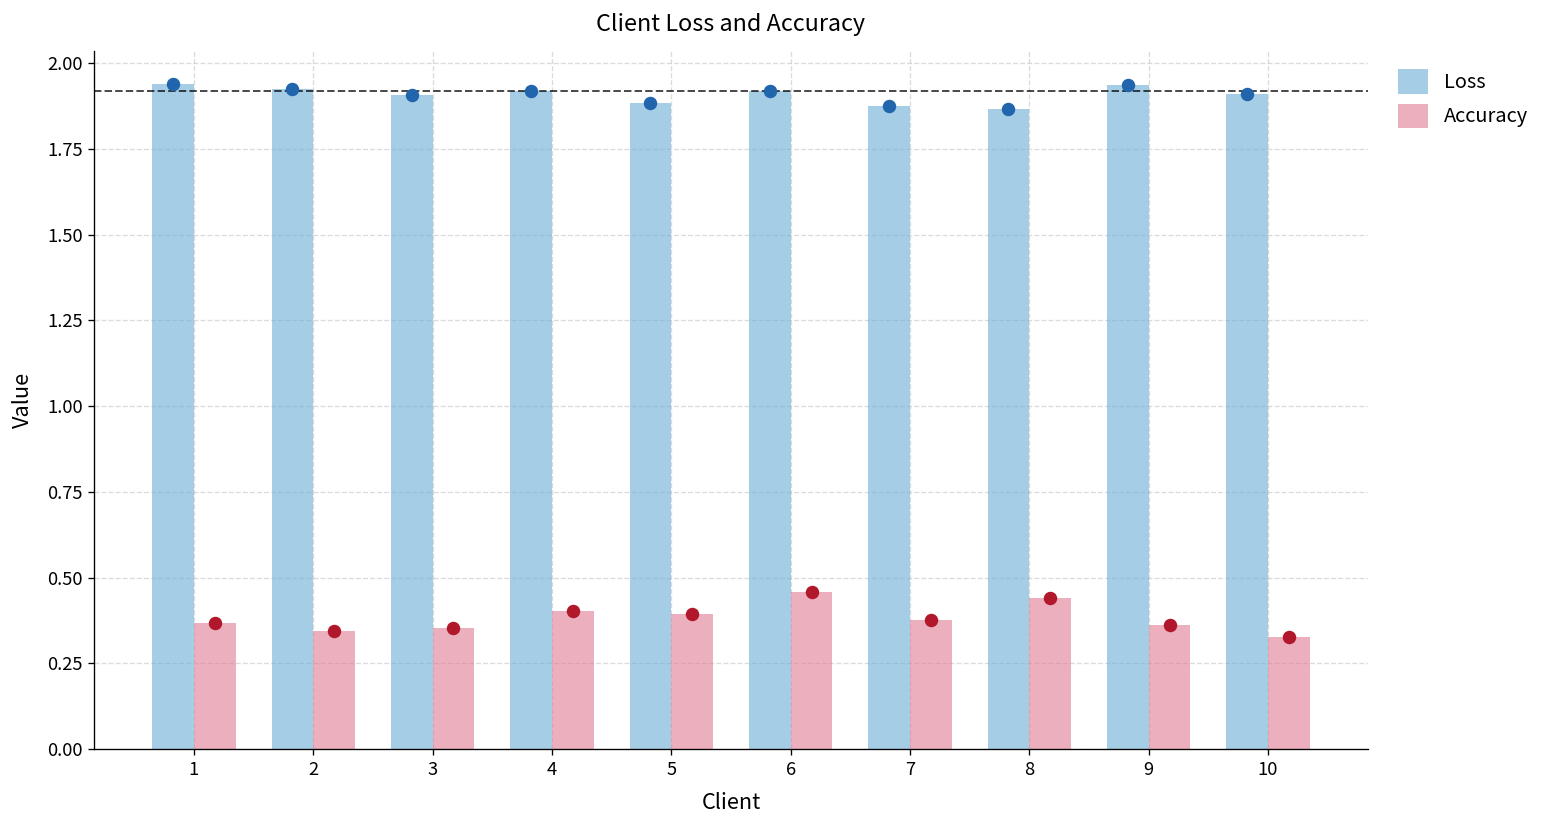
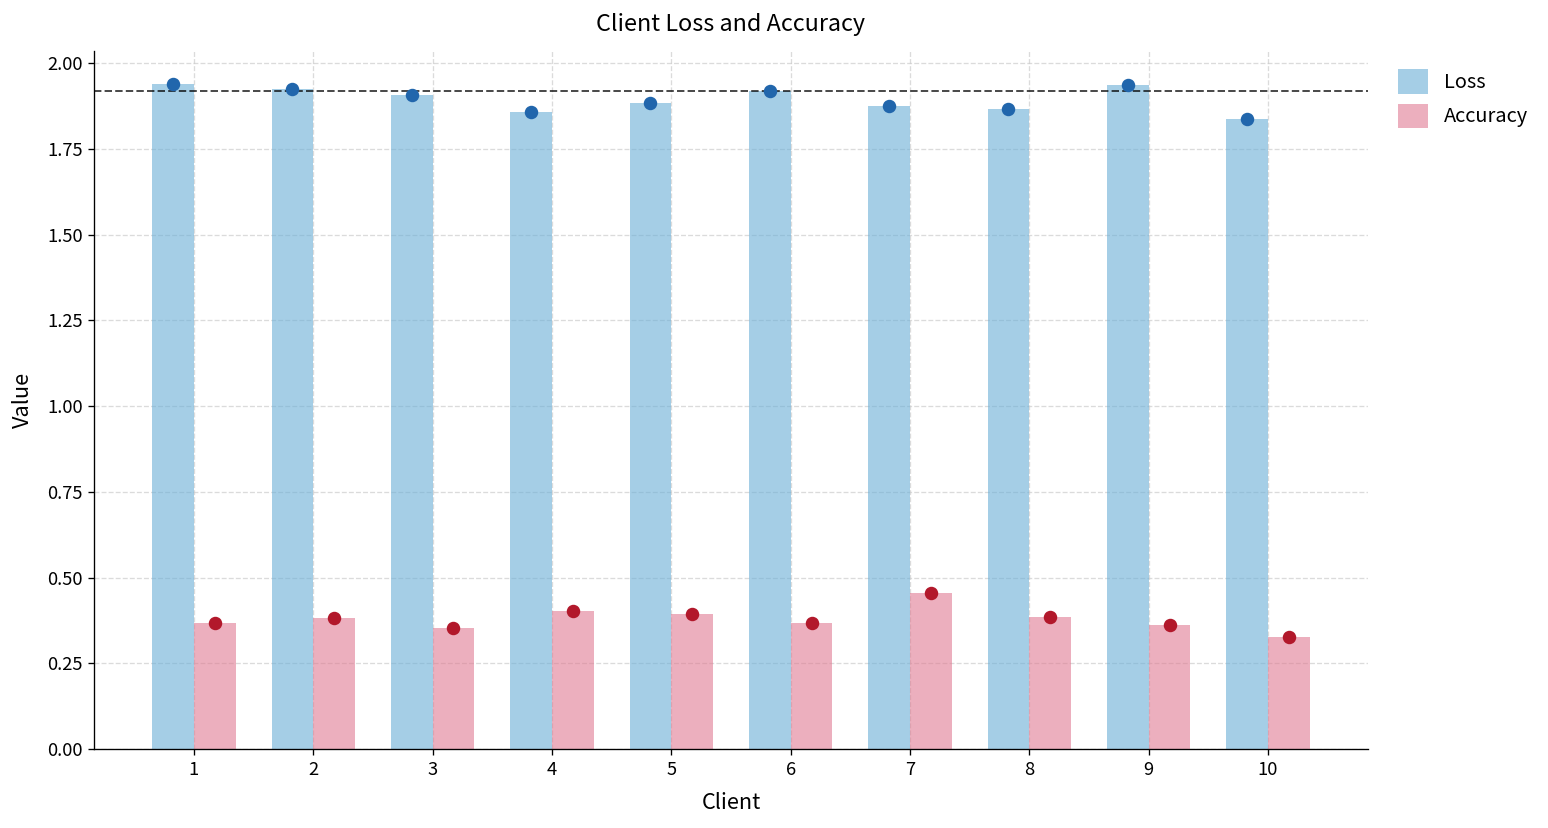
  {
    "Loss": {
      "1": 1.94,
      "2": 1.93,
      "3": 1.91,
-     "4": 1.92,
+     "4": 1.86,
      "5": 1.88,
      "6": 1.92,
      "7": 1.88,
      "8": 1.87,
      "9": 1.94,
-     "10": 1.91
+     "10": 1.84
    },
    "Accuracy": {
      "1": 0.37,
-     "2": 0.34,
+     "2": 0.38,
      "3": 0.35,
      "4": 0.40,
      "5": 0.39,
-     "6": 0.46,
-     "7": 0.38,
-     "8": 0.44,
+     "6": 0.37,
+     "7": 0.46,
+     "8": 0.39,
      "9": 0.36,
      "10": 0.33
    }
  }
